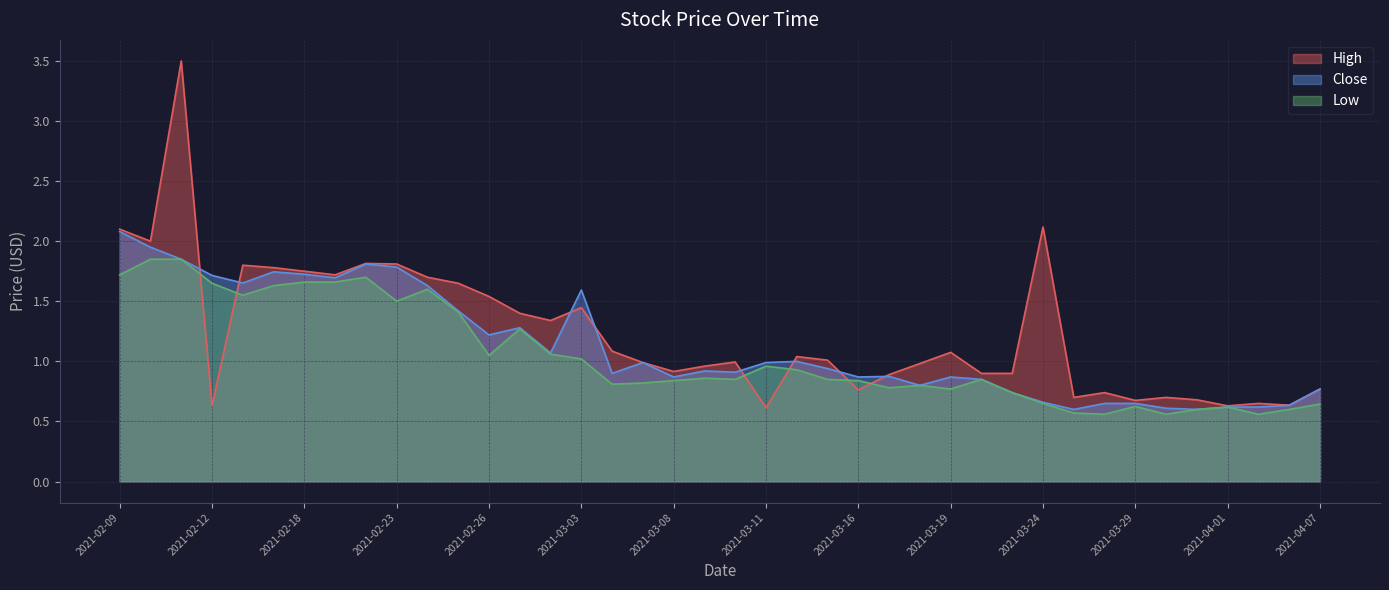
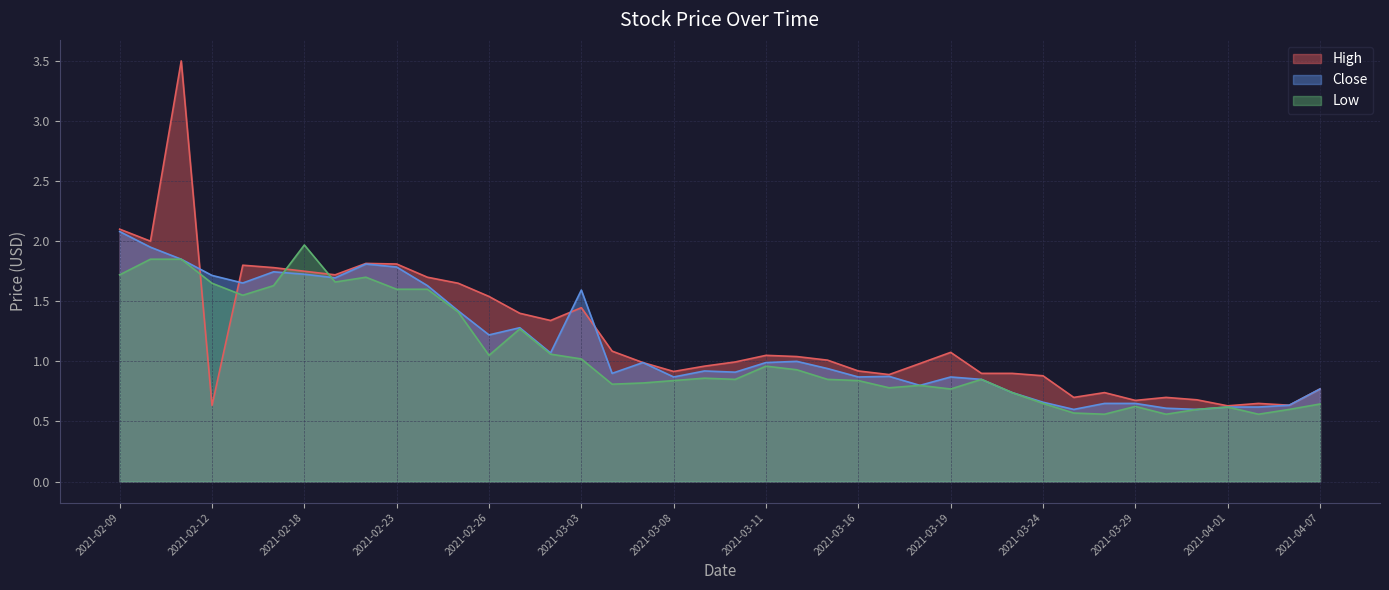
  {
    "High": {
      "2021-02-12": 0.63,
      "2021-02-18": 1.75,
      "2021-02-23": 1.81,
      "2021-02-26": 1.54,
      "2021-03-03": 1.45,
      "2021-03-08": 0.92,
-     "2021-03-11": 0.61,
-     "2021-03-16": 0.76,
+     "2021-03-11": 1.05,
+     "2021-03-16": 0.92,
      "2021-03-19": 1.07,
-     "2021-03-24": 2.12,
+     "2021-03-24": 0.88,
      "2021-03-29": 0.68
    },
    "Close": {
      "2021-02-12": 1.72,
      "2021-02-18": 1.73,
      "2021-02-23": 1.78,
      "2021-02-26": 1.22,
      "2021-03-03": 1.59,
      "2021-03-08": 0.87,
      "2021-03-11": 0.99,
      "2021-03-16": 0.87,
      "2021-03-19": 0.87,
      "2021-03-29": 0.65
    },
    "Low": {
      "2021-02-09": 1.72,
      "2021-02-12": 1.65,
-     "2021-02-18": 1.66,
-     "2021-02-23": 1.50,
+     "2021-02-18": 1.97,
+     "2021-02-23": 1.60,
      "2021-02-26": 1.05,
      "2021-03-03": 1.02,
      "2021-03-08": 0.84,
      "2021-03-11": 0.96,
      "2021-03-16": 0.84,
      "2021-03-19": 0.77,
      "2021-03-29": 0.63,
      "2021-04-07": 0.64
    }
  }
